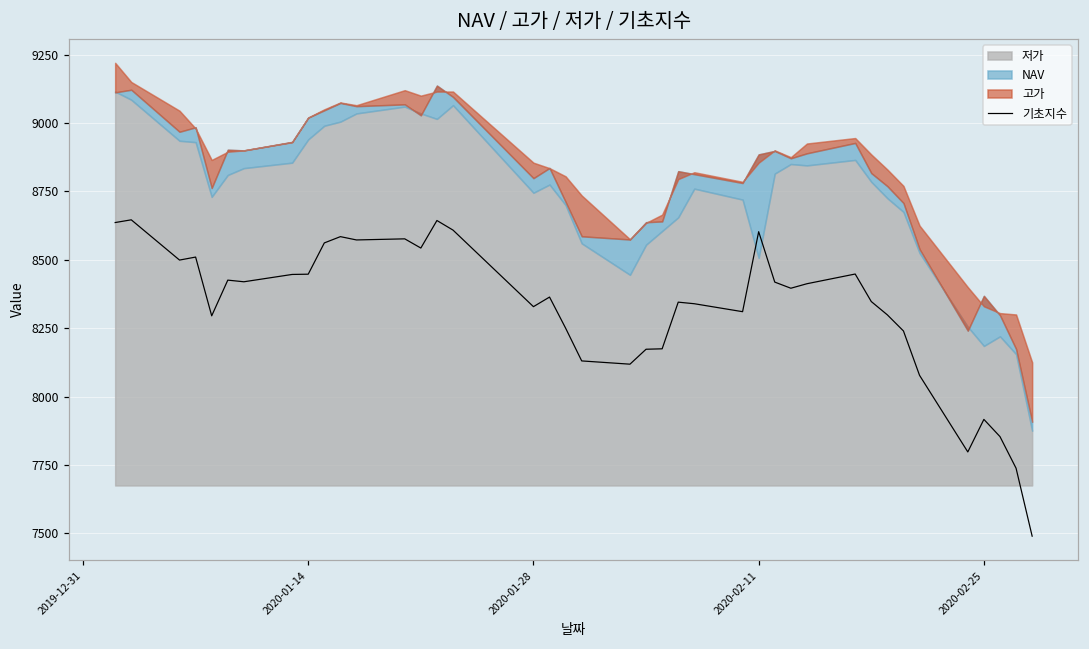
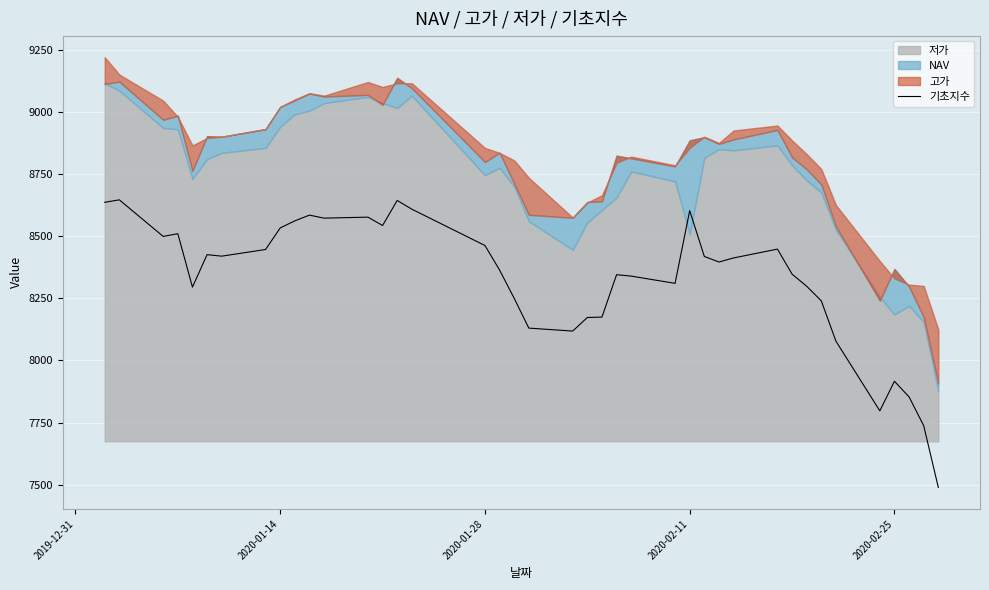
  {
    "기초지수": {
-     "2020-01-14": 8450,
-     "2020-01-28": 8330,
+     "2020-01-14": 8530,
+     "2020-01-28": 8460,
      "2020-02-11": 8600,
      "2020-02-25": 7920
    },
    "저가": {
      "2020-01-14": 8940,
      "2020-01-28": 8750,
      "2020-02-11": 8510,
      "2020-02-25": 8190
    }
  }
